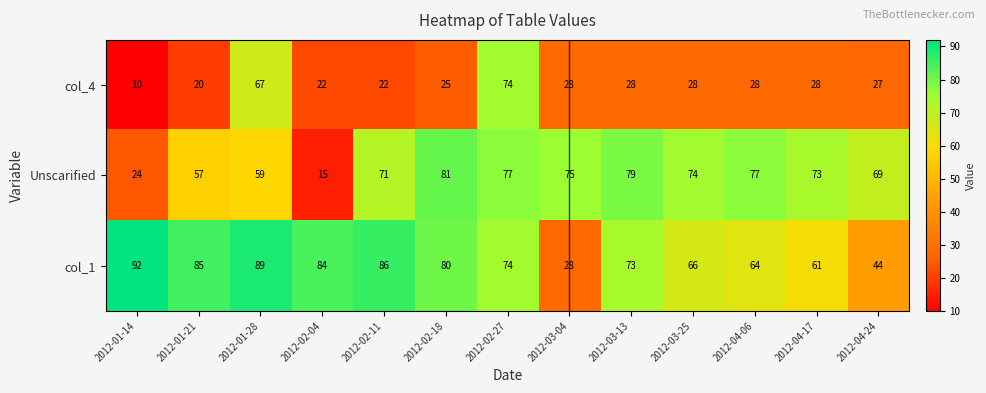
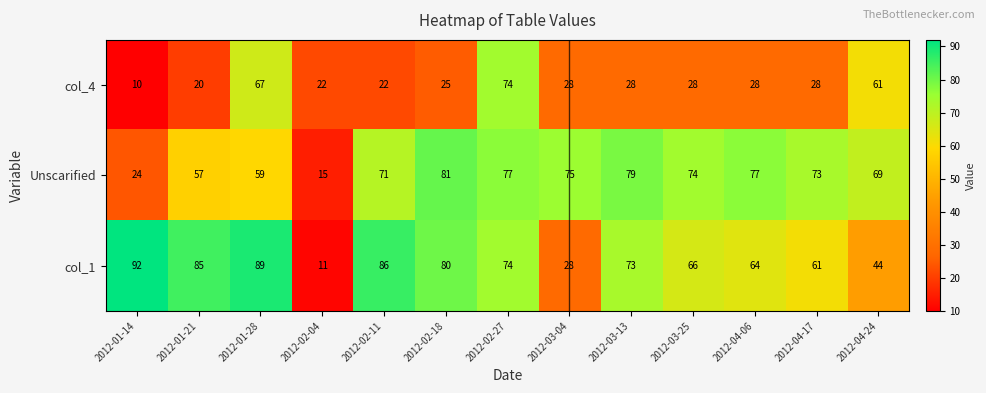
  {
    "col_4": {
      "2012-01-14": 10,
      "2012-01-21": 20,
      "2012-01-28": 67,
      "2012-02-04": 22,
      "2012-02-11": 22,
      "2012-02-18": 25,
      "2012-02-27": 74,
      "2012-03-04": 28,
      "2012-03-13": 28,
      "2012-03-25": 28,
      "2012-04-06": 28,
      "2012-04-17": 28,
-     "2012-04-24": 27
+     "2012-04-24": 61
    },
    "Unscarified": {
      "2012-01-14": 24,
      "2012-01-21": 57,
      "2012-01-28": 59,
      "2012-02-04": 15,
      "2012-02-11": 71,
      "2012-02-18": 81,
      "2012-02-27": 77,
      "2012-03-04": 75,
      "2012-03-13": 79,
      "2012-03-25": 74,
      "2012-04-06": 77,
      "2012-04-17": 73,
      "2012-04-24": 69
    },
    "col_1": {
      "2012-01-14": 92,
      "2012-01-21": 85,
      "2012-01-28": 89,
-     "2012-02-04": 84,
+     "2012-02-04": 11,
      "2012-02-11": 86,
      "2012-02-18": 80,
      "2012-02-27": 74,
      "2012-03-04": 28,
      "2012-03-13": 73,
      "2012-03-25": 66,
      "2012-04-06": 64,
      "2012-04-17": 61,
      "2012-04-24": 44
    }
  }
